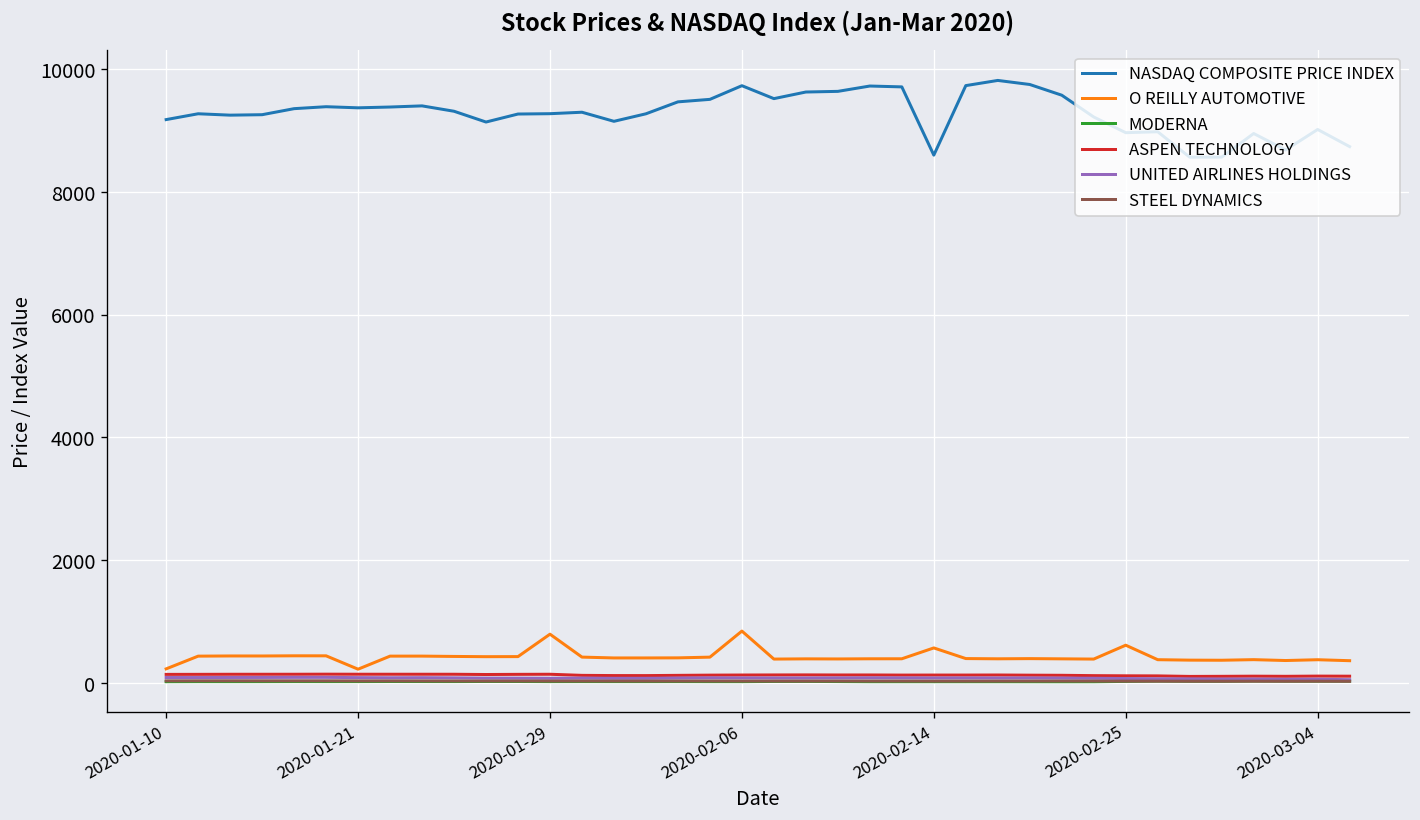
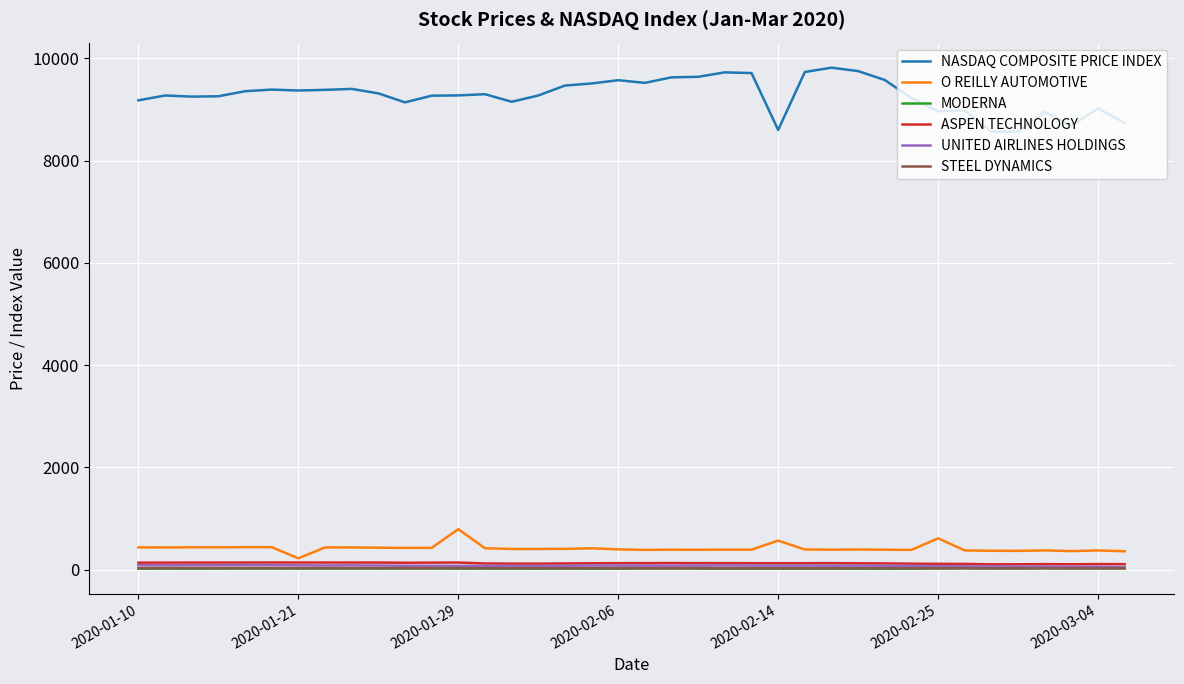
  {
    "NASDAQ COMPOSITE PRICE INDEX": {
      "2020-01-10": 9200,
      "2020-01-21": 9400,
      "2020-01-29": 9300,
-     "2020-02-06": 9700,
+     "2020-02-06": 9600,
      "2020-02-14": 8600
    },
    "O REILLY AUTOMOTIVE": {
-     "2020-01-10": 200,
+     "2020-01-10": 400,
      "2020-01-21": 200,
      "2020-01-29": 800,
-     "2020-02-06": 800,
+     "2020-02-06": 400,
      "2020-02-14": 600,
      "2020-02-25": 600,
      "2020-03-04": 400
    },
    "ASPEN TECHNOLOGY": {
      "2020-01-10": 100,
      "2020-01-21": 100,
      "2020-01-29": 100,
      "2020-03-04": 100
    },
    "UNITED AIRLINES HOLDINGS": {
      "2020-01-10": 100,
      "2020-01-21": 100
    }
  }
